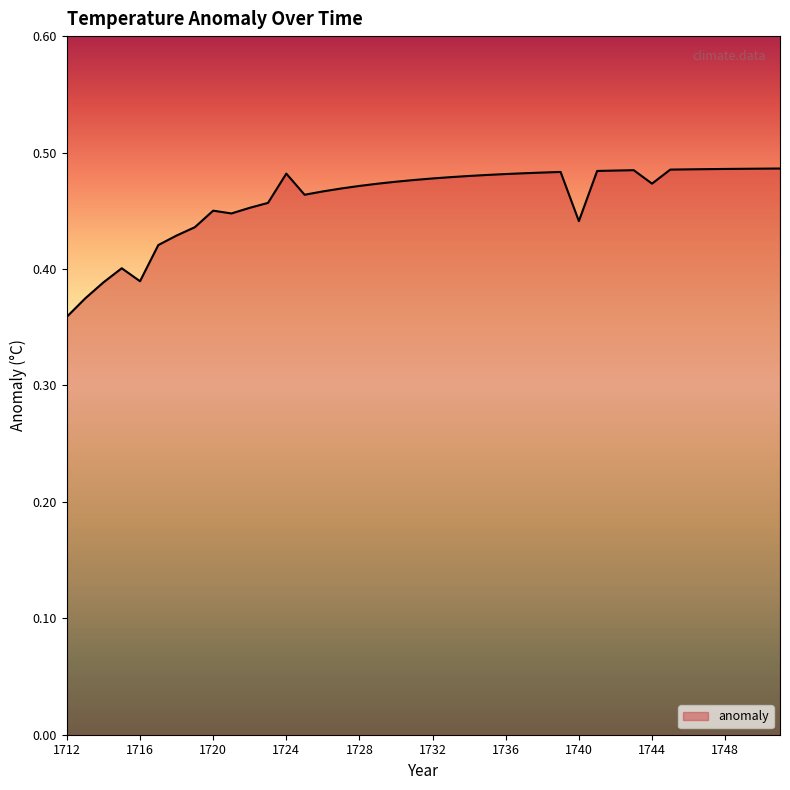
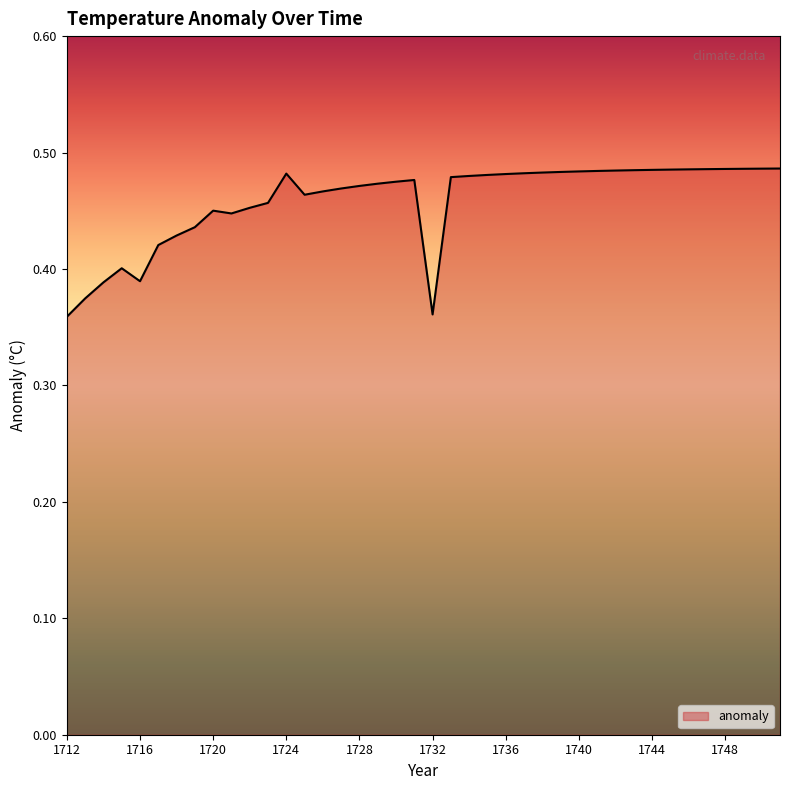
  {
    "1712": 0.359,
    "1716": 0.389,
    "1720": 0.450,
    "1724": 0.482,
    "1728": 0.471,
-   "1732": 0.478,
+   "1732": 0.361,
    "1736": 0.482,
-   "1740": 0.441,
-   "1744": 0.473,
+   "1740": 0.484,
+   "1744": 0.485,
    "1748": 0.486
  }
